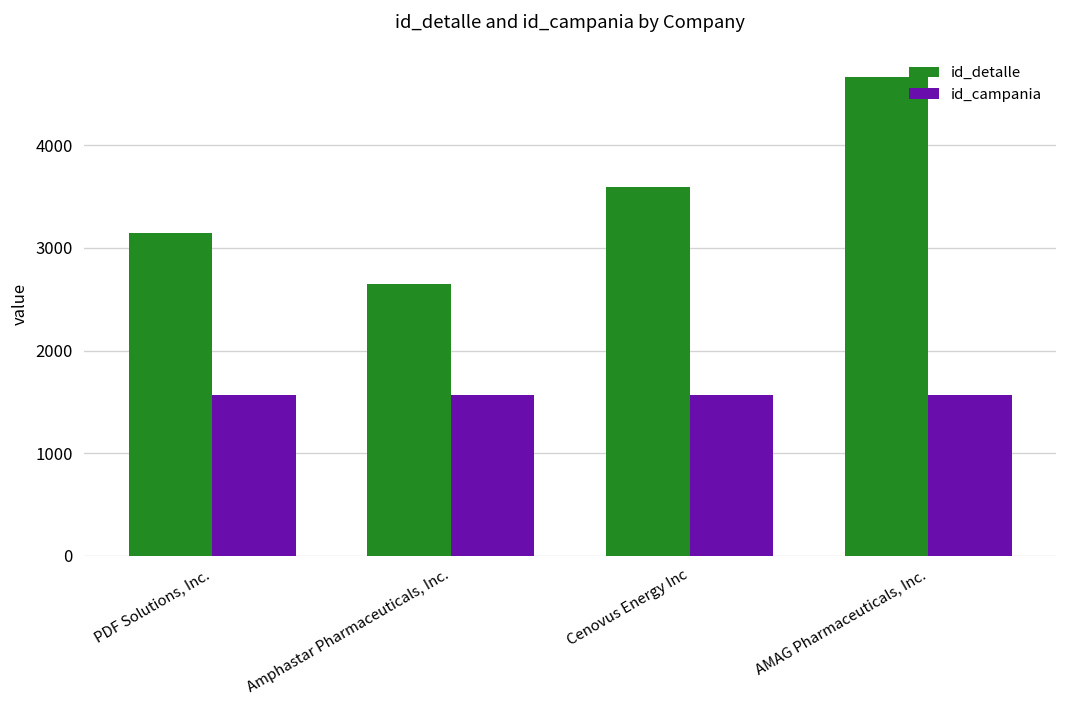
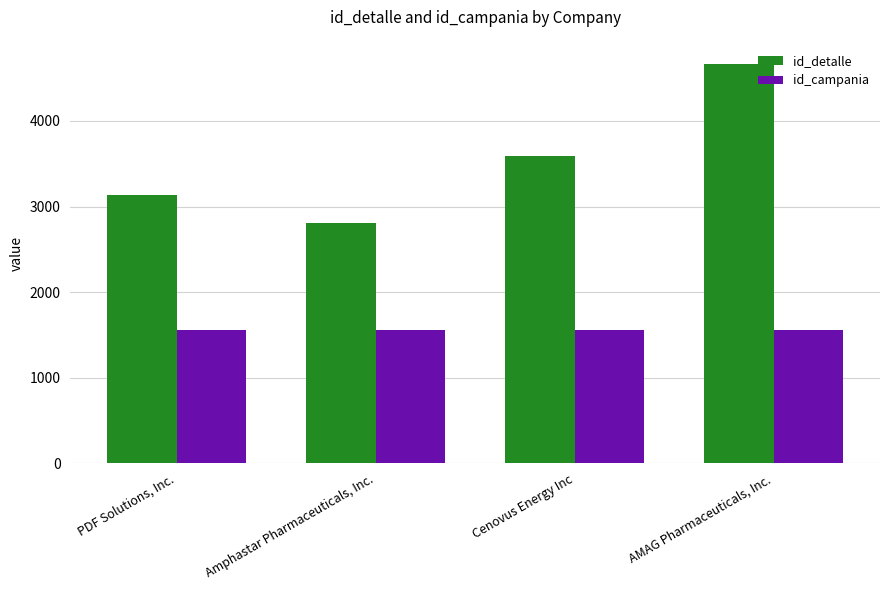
  {
    "id_detalle": {
      "PDF Solutions, Inc.": 3100,
-     "Amphastar Pharmaceuticals, Inc.": 2600,
+     "Amphastar Pharmaceuticals, Inc.": 2800,
      "Cenovus Energy Inc": 3600,
      "AMAG Pharmaceuticals, Inc.": 4700
    },
    "id_campania": {
      "PDF Solutions, Inc.": 1600,
      "Amphastar Pharmaceuticals, Inc.": 1600,
      "Cenovus Energy Inc": 1600,
      "AMAG Pharmaceuticals, Inc.": 1600
    }
  }
